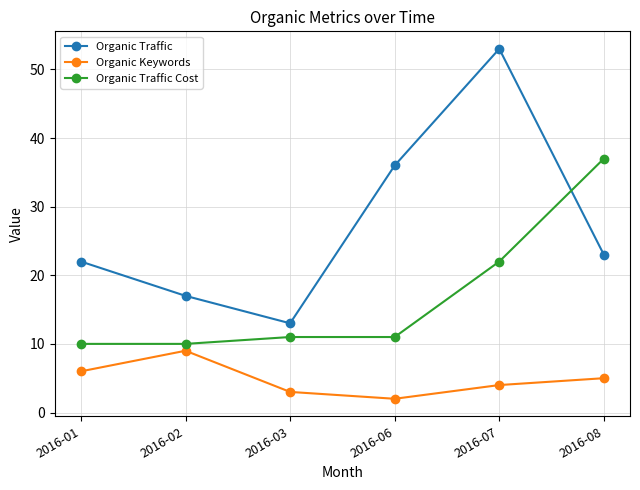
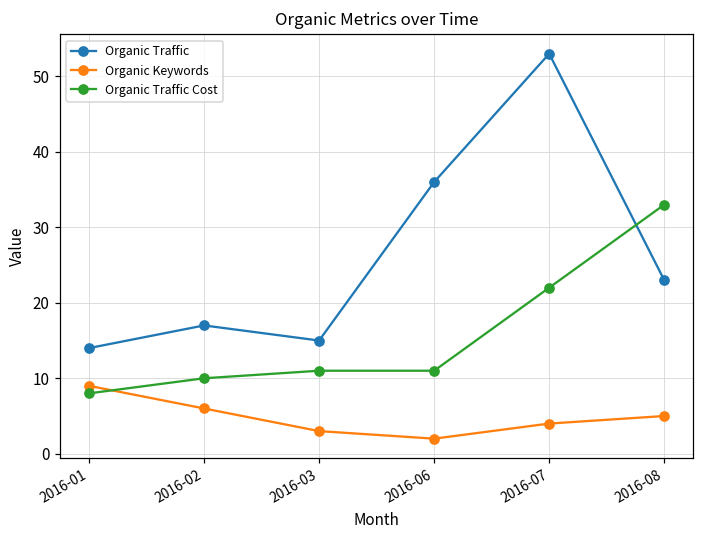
  {
    "Organic Traffic": {
-     "2016-01": 22,
+     "2016-01": 14,
      "2016-02": 17,
-     "2016-03": 13,
+     "2016-03": 15,
      "2016-06": 36,
      "2016-07": 53,
      "2016-08": 23
    },
    "Organic Keywords": {
-     "2016-01": 6,
-     "2016-02": 9,
+     "2016-01": 9,
+     "2016-02": 6,
      "2016-03": 3,
      "2016-06": 2,
      "2016-07": 4,
      "2016-08": 5
    },
    "Organic Traffic Cost": {
-     "2016-01": 10,
+     "2016-01": 8,
      "2016-02": 10,
      "2016-03": 11,
      "2016-06": 11,
      "2016-07": 22,
-     "2016-08": 37
+     "2016-08": 33
    }
  }
